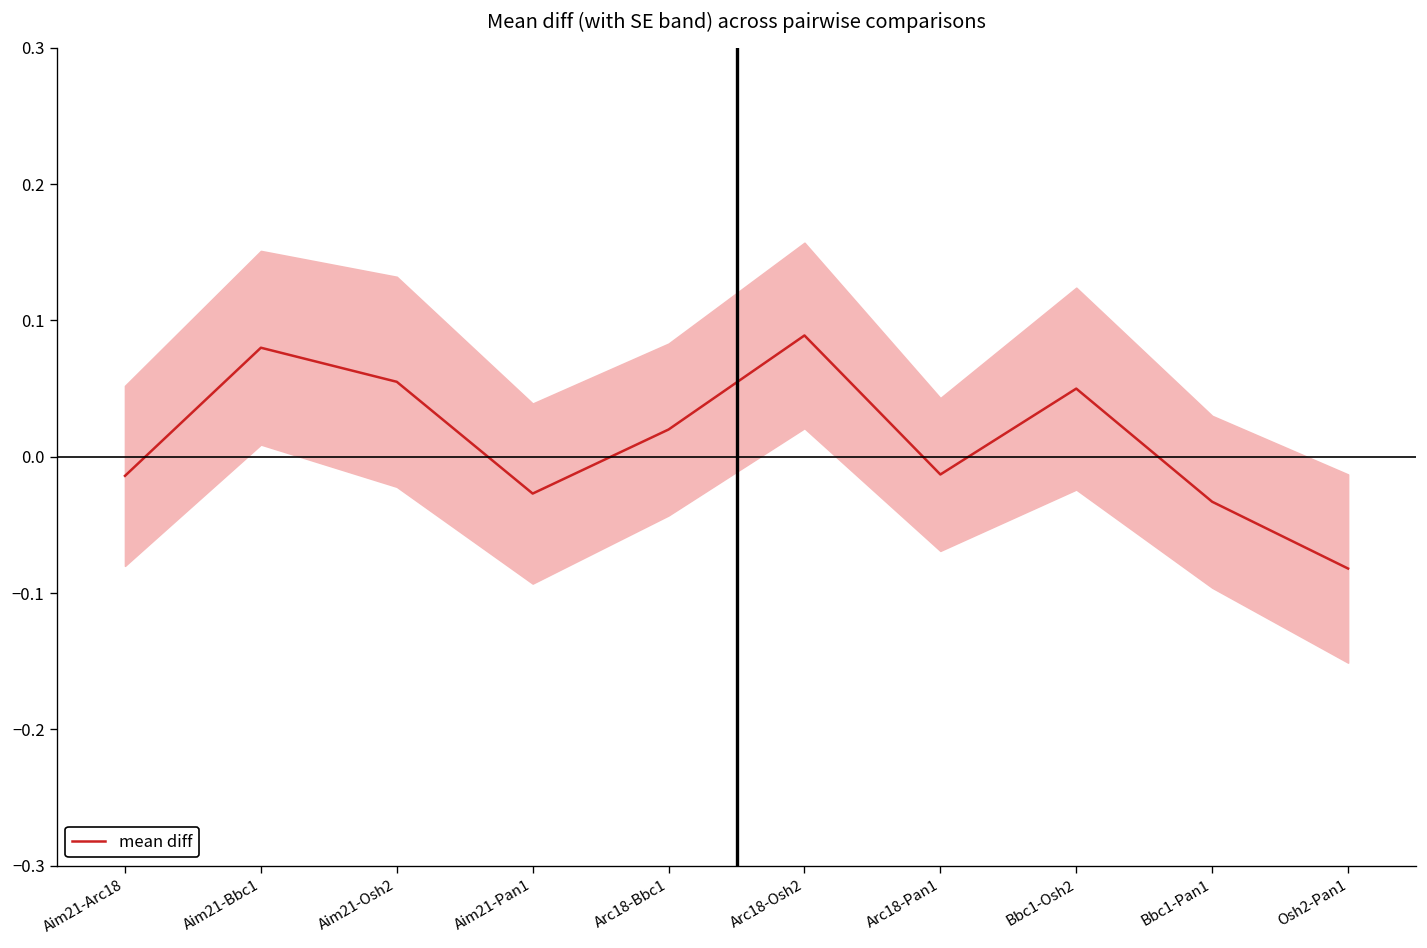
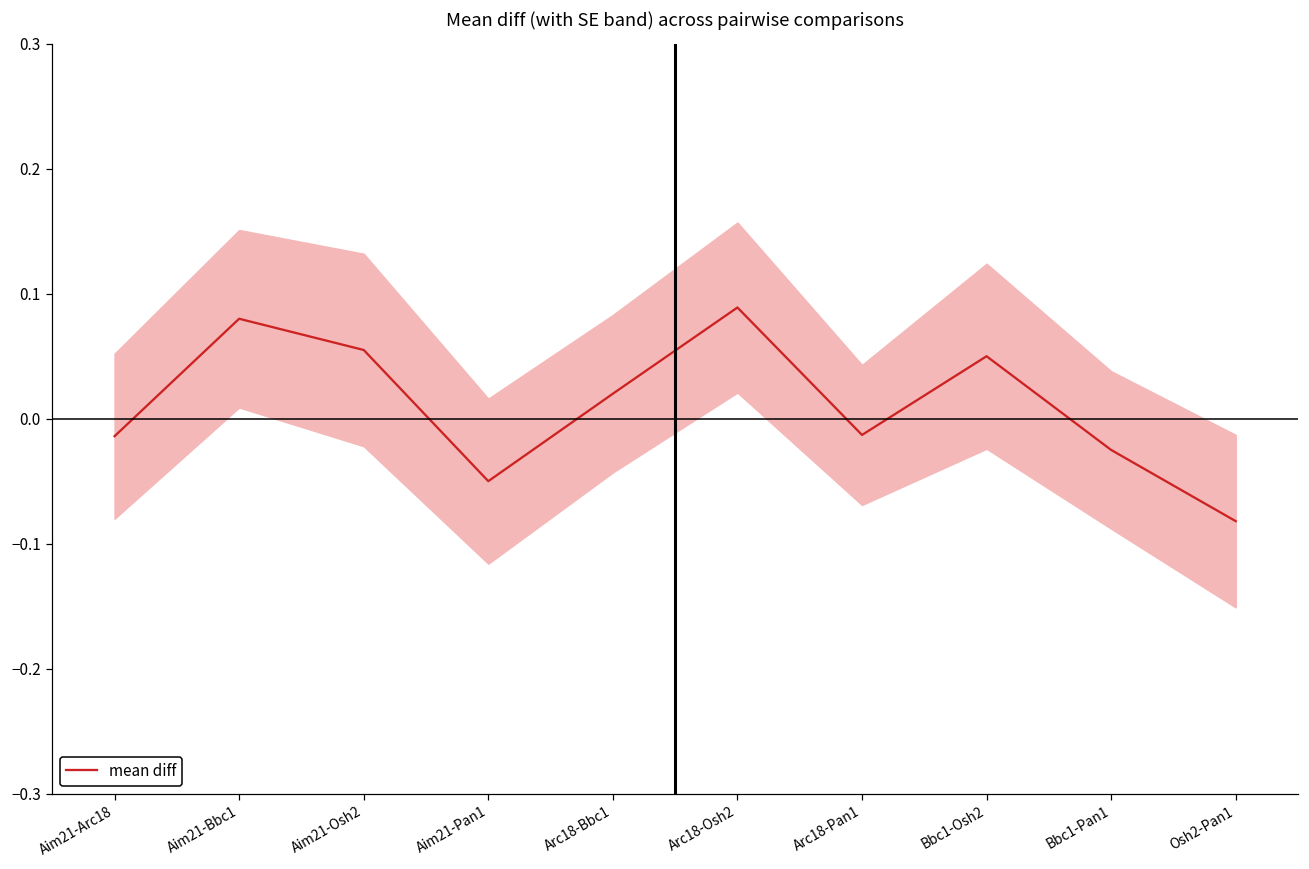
  {
    "mean diff": {
      "Aim21-Arc18": -0.014,
      "Aim21-Bbc1": 0.080,
      "Aim21-Osh2": 0.055,
-     "Aim21-Pan1": -0.027,
+     "Aim21-Pan1": -0.050,
      "Arc18-Bbc1": 0.020,
      "Arc18-Osh2": 0.089,
      "Arc18-Pan1": -0.013,
      "Bbc1-Osh2": 0.050,
-     "Bbc1-Pan1": -0.033,
+     "Bbc1-Pan1": -0.025,
      "Osh2-Pan1": -0.082
    }
  }
